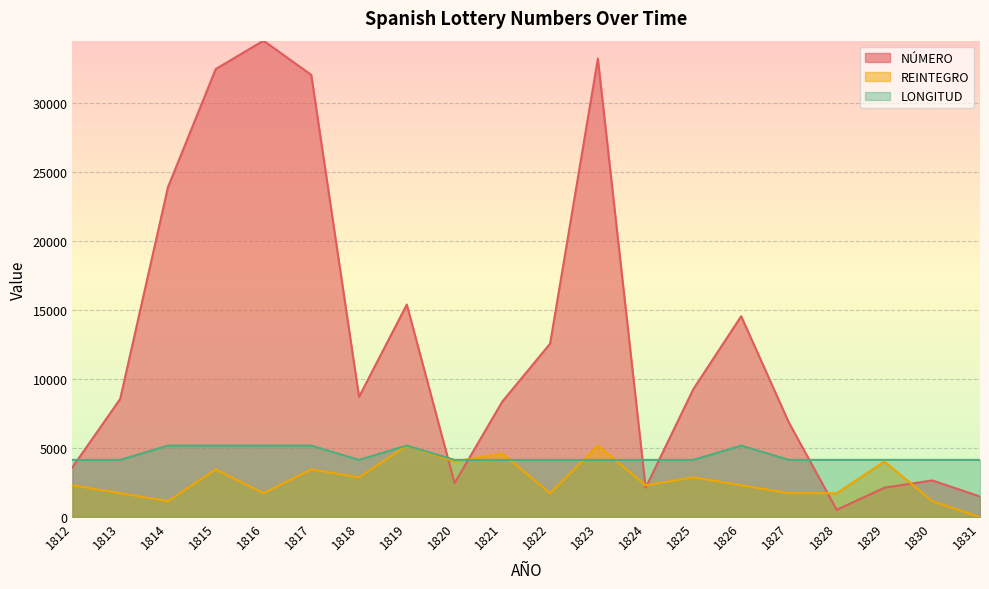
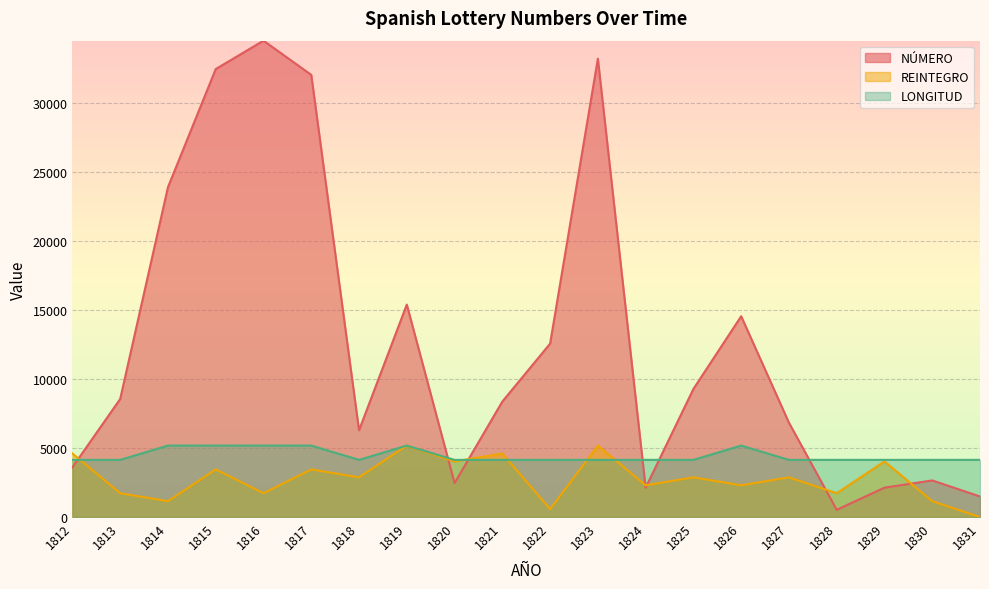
  {
    "NÚMERO": {
      "1812": 3600,
      "1813": 8600,
      "1814": 23900,
      "1815": 32400,
      "1816": 34500,
      "1817": 32000,
-     "1818": 8700,
+     "1818": 6300,
      "1819": 15400,
      "1820": 2500,
      "1821": 8400,
      "1822": 12600,
      "1823": 33200,
      "1825": 9300,
      "1826": 14500,
      "1827": 6800,
      "1828": 500,
      "1829": 2100,
      "1830": 2700,
      "1831": 1500
    },
    "REINTEGRO": {
-     "1812": 2300,
+     "1812": 4600,
      "1813": 1700,
      "1814": 1200,
      "1815": 3500,
      "1816": 1700,
      "1817": 3500,
      "1818": 2900,
      "1821": 4600,
-     "1822": 1700,
+     "1822": 600,
      "1823": 5200,
      "1825": 2900,
      "1826": 2300,
-     "1827": 1700,
+     "1827": 2900,
      "1828": 1700,
      "1830": 1200,
      "1831": 0
    },
    "LONGITUD": {
      "1812": 4100,
      "1813": 4100,
      "1814": 5200,
      "1815": 5200,
      "1816": 5200,
      "1817": 5200,
      "1818": 4100,
      "1821": 4100,
      "1822": 4100,
      "1823": 4100,
      "1824": 4100,
      "1825": 4100,
      "1826": 5200,
      "1827": 4100,
      "1828": 4100,
      "1830": 4100,
      "1831": 4100
    }
  }
